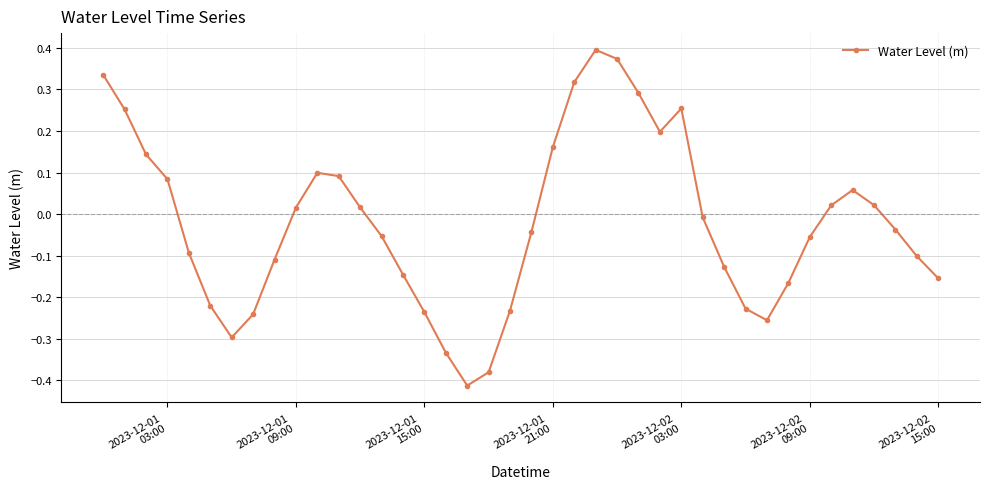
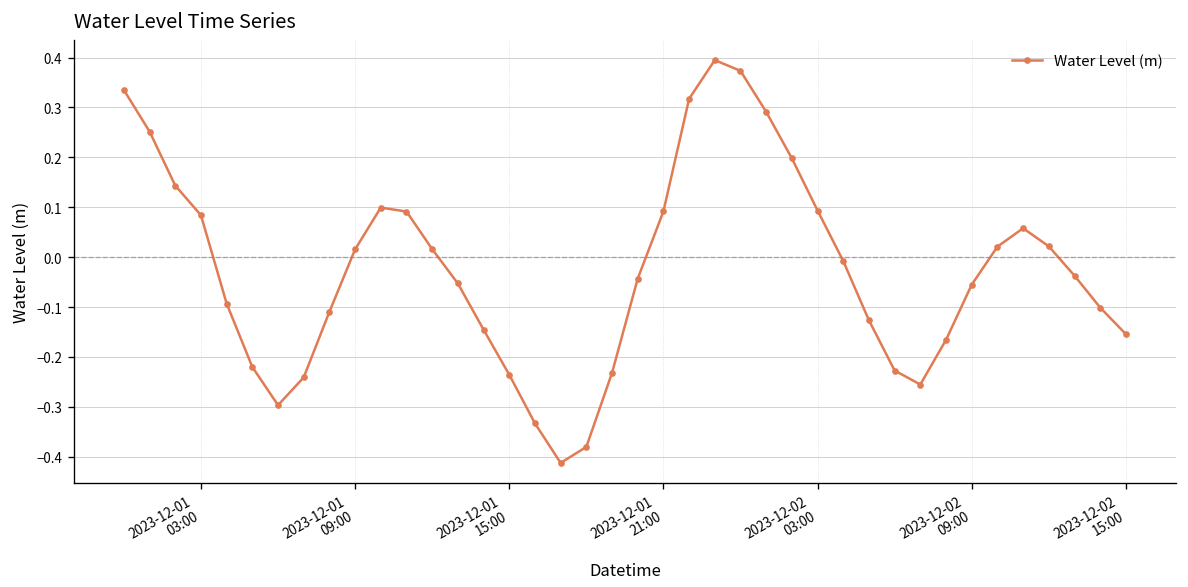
  {
    "2023-12-01 03:00": 0.08,
    "2023-12-01 09:00": 0.02,
    "2023-12-01 15:00": -0.24,
-   "2023-12-01 21:00": 0.16,
-   "2023-12-02 03:00": 0.25,
+   "2023-12-01 21:00": 0.09,
+   "2023-12-02 03:00": 0.09,
    "2023-12-02 09:00": -0.06,
    "2023-12-02 15:00": -0.15
  }
